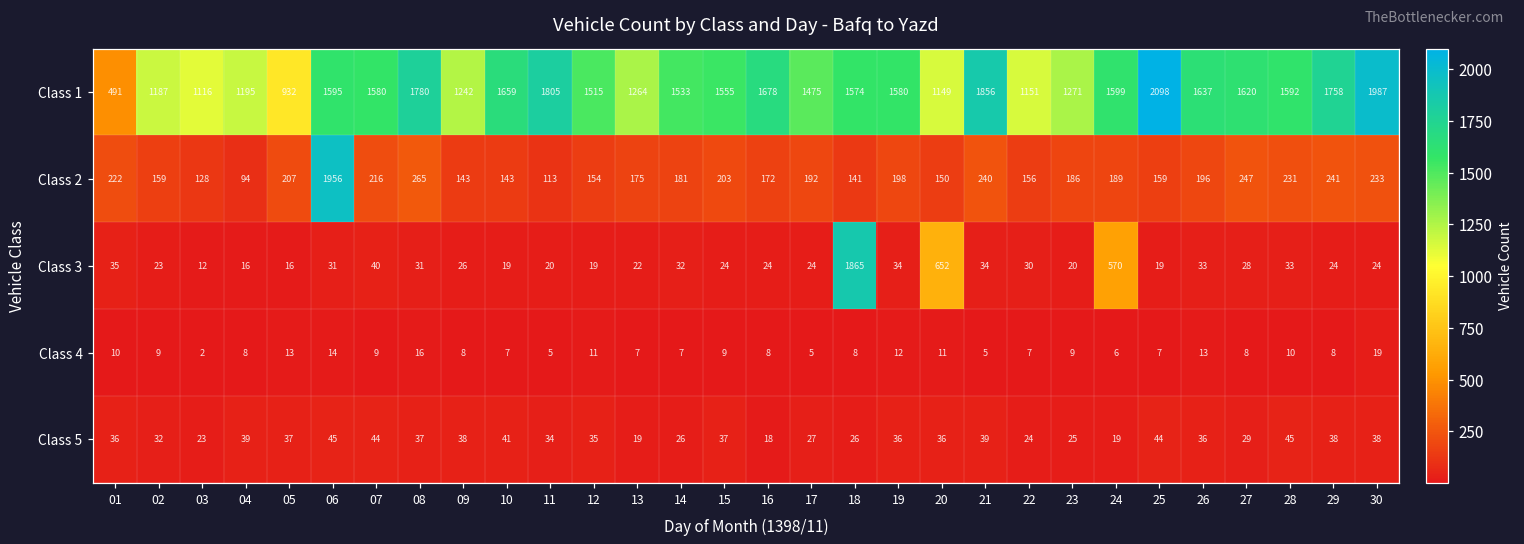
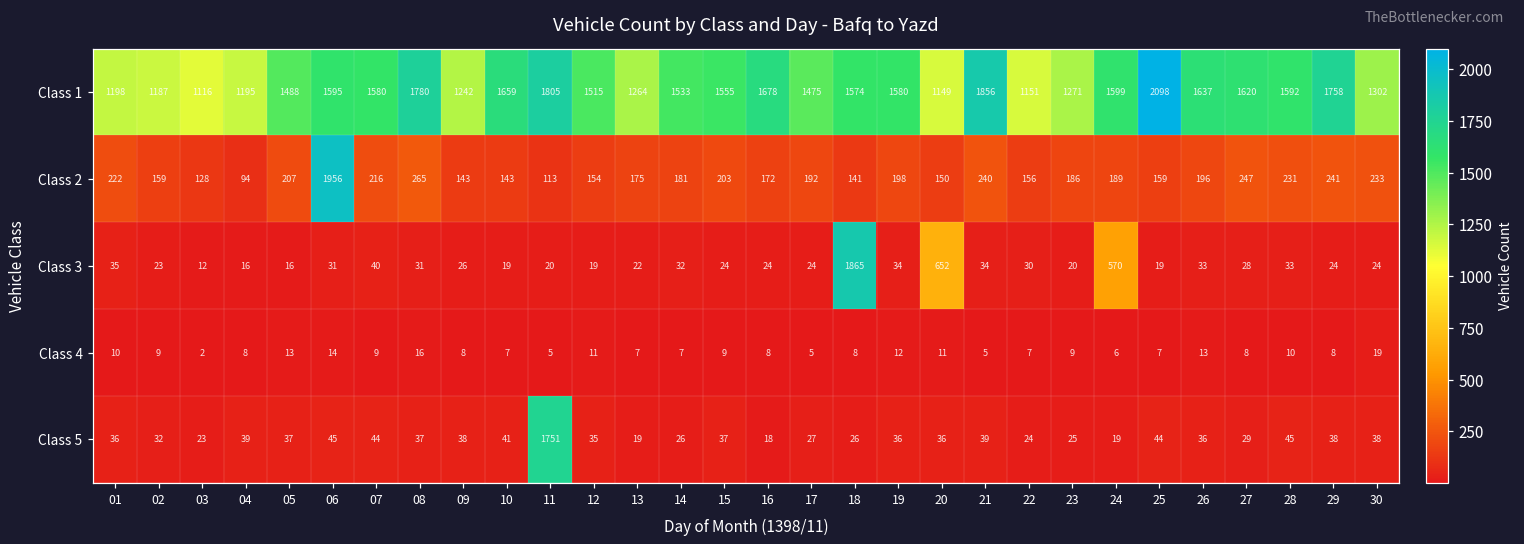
  {
    "Class 1": {
-     "01": 491,
+     "01": 1198,
      "02": 1187,
      "03": 1116,
      "04": 1195,
-     "05": 932,
+     "05": 1488,
      "06": 1595,
      "07": 1580,
      "08": 1780,
      "09": 1242,
      "10": 1659,
      "11": 1805,
      "12": 1515,
      "13": 1264,
      "14": 1533,
      "15": 1555,
      "16": 1678,
      "17": 1475,
      "18": 1574,
      "19": 1580,
      "20": 1149,
      "21": 1856,
      "22": 1151,
      "23": 1271,
      "24": 1599,
      "25": 2098,
      "26": 1637,
      "27": 1620,
      "28": 1592,
      "29": 1758,
-     "30": 1987
+     "30": 1302
    },
    "Class 2": {
      "01": 222,
      "02": 159,
      "03": 128,
      "04": 94,
      "05": 207,
      "06": 1956,
      "07": 216,
      "08": 265,
      "09": 143,
      "10": 143,
      "11": 113,
      "12": 154,
      "13": 175,
      "14": 181,
      "15": 203,
      "16": 172,
      "17": 192,
      "18": 141,
      "19": 198,
      "20": 150,
      "21": 240,
      "22": 156,
      "23": 186,
      "24": 189,
      "25": 159,
      "26": 196,
      "27": 247,
      "28": 231,
      "29": 241,
      "30": 233
    },
    "Class 3": {
      "01": 35,
      "02": 23,
      "03": 12,
      "04": 16,
      "05": 16,
      "06": 31,
      "07": 40,
      "08": 31,
      "09": 26,
      "10": 19,
      "11": 20,
      "12": 19,
      "13": 22,
      "14": 32,
      "15": 24,
      "16": 24,
      "17": 24,
      "18": 1865,
      "19": 34,
      "20": 652,
      "21": 34,
      "22": 30,
      "23": 20,
      "24": 570,
      "25": 19,
      "26": 33,
      "27": 28,
      "28": 33,
      "29": 24,
      "30": 24
    },
    "Class 4": {
      "01": 10,
      "02": 9,
      "03": 2,
      "04": 8,
      "05": 13,
      "06": 14,
      "07": 9,
      "08": 16,
      "09": 8,
      "10": 7,
      "11": 5,
      "12": 11,
      "13": 7,
      "14": 7,
      "15": 9,
      "16": 8,
      "17": 5,
      "18": 8,
      "19": 12,
      "20": 11,
      "21": 5,
      "22": 7,
      "23": 9,
      "24": 6,
      "25": 7,
      "26": 13,
      "27": 8,
      "28": 10,
      "29": 8,
      "30": 19
    },
    "Class 5": {
      "01": 36,
      "02": 32,
      "03": 23,
      "04": 39,
      "05": 37,
      "06": 45,
      "07": 44,
      "08": 37,
      "09": 38,
      "10": 41,
-     "11": 34,
+     "11": 1751,
      "12": 35,
      "13": 19,
      "14": 26,
      "15": 37,
      "16": 18,
      "17": 27,
      "18": 26,
      "19": 36,
      "20": 36,
      "21": 39,
      "22": 24,
      "23": 25,
      "24": 19,
      "25": 44,
      "26": 36,
      "27": 29,
      "28": 45,
      "29": 38,
      "30": 38
    }
  }
